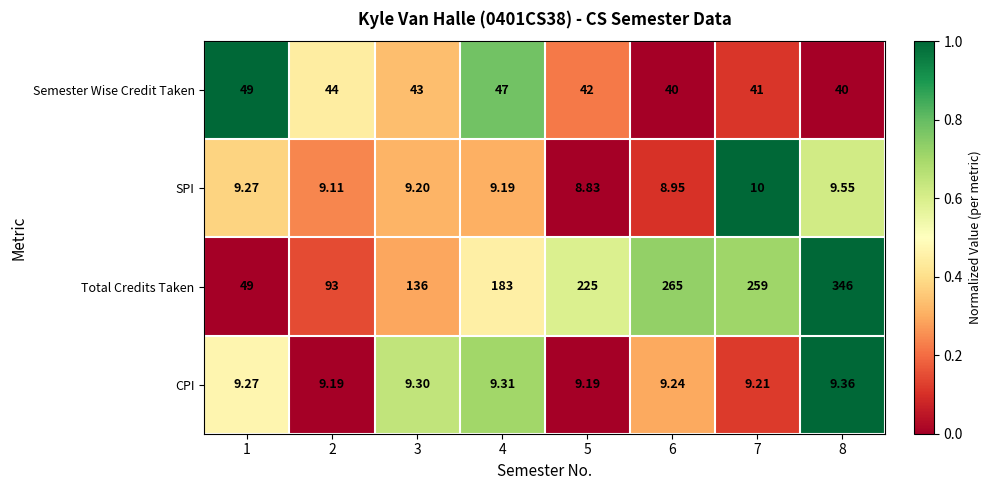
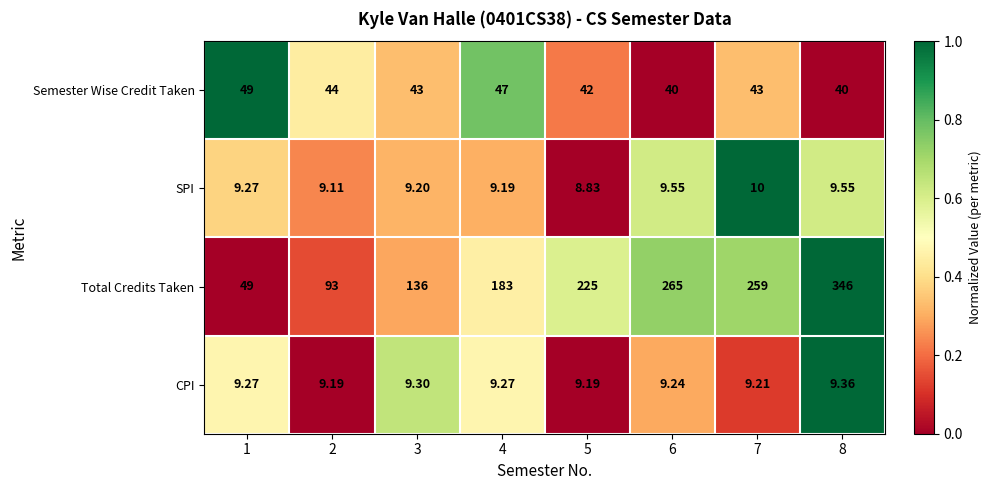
  {
    "Semester Wise Credit Taken": {
      "1": 49,
      "2": 44,
      "3": 43,
      "4": 47,
      "5": 42,
      "6": 40,
-     "7": 41,
+     "7": 43,
      "8": 40
    },
    "SPI": {
      "1": 9.27,
      "2": 9.11,
      "3": 9.20,
      "4": 9.19,
      "5": 8.83,
-     "6": 8.95,
+     "6": 9.55,
      "7": 10,
      "8": 9.55
    },
    "Total Credits Taken": {
      "1": 49,
      "2": 93,
      "3": 136,
      "4": 183,
      "5": 225,
      "6": 265,
      "7": 259,
      "8": 346
    },
    "CPI": {
      "1": 9.27,
      "2": 9.19,
      "3": 9.30,
-     "4": 9.31,
+     "4": 9.27,
      "5": 9.19,
      "6": 9.24,
      "7": 9.21,
      "8": 9.36
    }
  }
